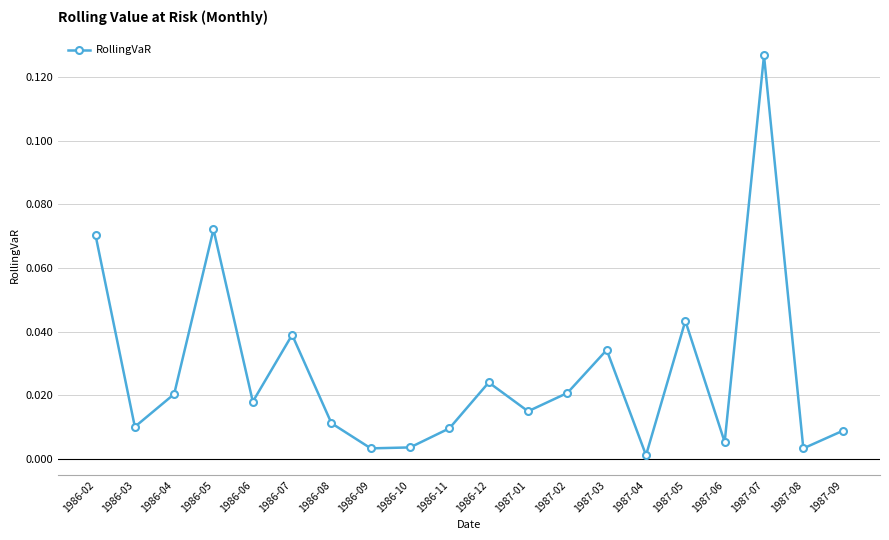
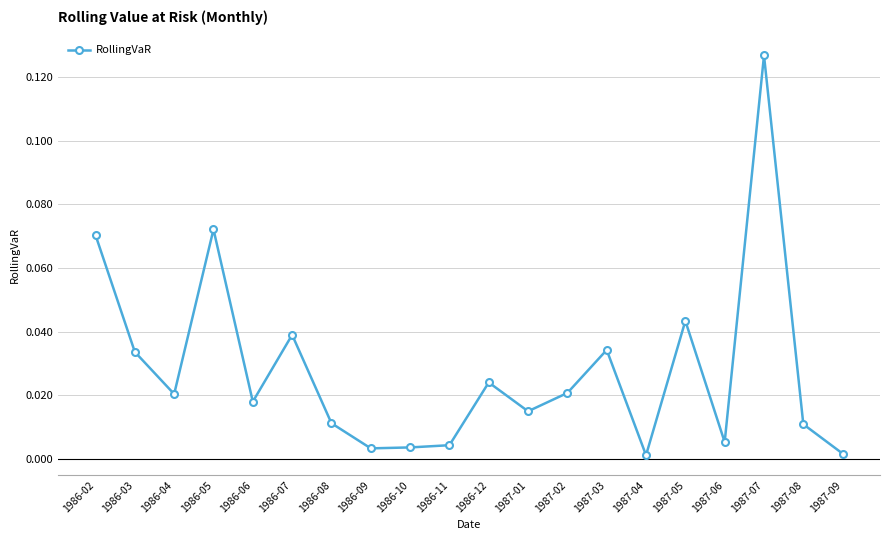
  {
    "1986-02": 0.070,
-   "1986-03": 0.010,
+   "1986-03": 0.034,
    "1986-04": 0.020,
    "1986-05": 0.072,
    "1986-06": 0.018,
    "1986-07": 0.039,
    "1986-08": 0.011,
    "1986-09": 0.003,
    "1986-10": 0.004,
-   "1986-11": 0.010,
+   "1986-11": 0.004,
    "1986-12": 0.024,
    "1987-01": 0.015,
    "1987-02": 0.021,
    "1987-03": 0.034,
    "1987-04": 0.001,
    "1987-05": 0.043,
    "1987-06": 0.005,
    "1987-07": 0.127,
-   "1987-08": 0.003,
-   "1987-09": 0.009
+   "1987-08": 0.011,
+   "1987-09": 0.002
  }
